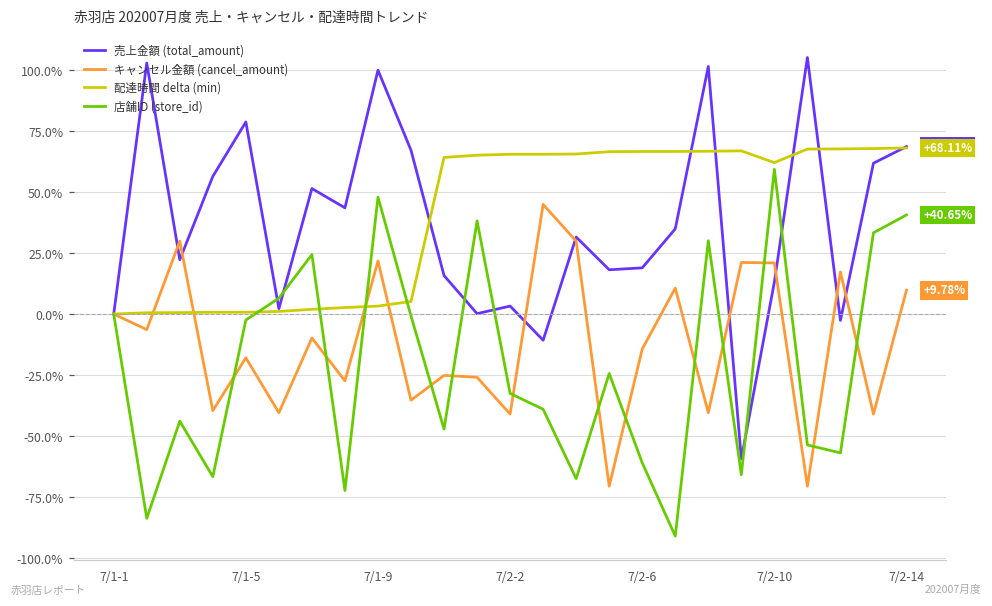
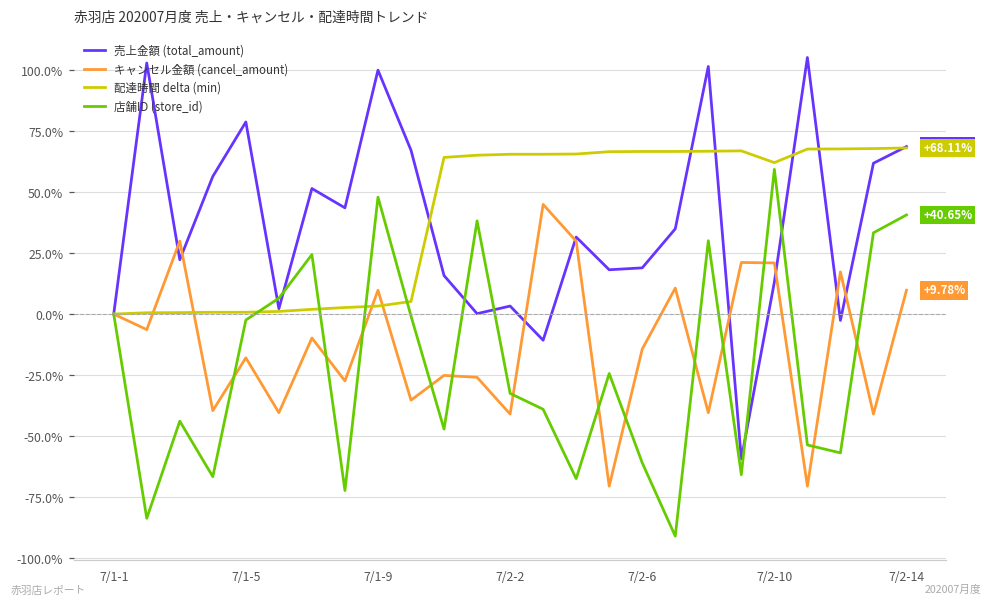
  {
    "売上金額 (total_amount)": {
      "7/1-5": "79%",
      "7/1-9": "100%",
      "7/2-2": "3%",
      "7/2-6": "19%",
      "7/2-10": "13%"
    },
    "キャンセル金額 (cancel_amount)": {
      "7/1-5": "-18%",
-     "7/1-9": "22%",
+     "7/1-9": "10%",
      "7/2-2": "-41%",
      "7/2-6": "-14%",
      "7/2-10": "21%"
    },
    "配達時間 delta (min)": {
      "7/1-5": "1%",
      "7/1-9": "3%",
      "7/2-2": "66%",
      "7/2-6": "67%",
      "7/2-10": "62%"
    },
    "店舗ID (store_id)": {
      "7/1-5": "-2%",
      "7/1-9": "48%",
      "7/2-2": "-33%",
      "7/2-6": "-61%",
      "7/2-10": "59%"
    }
  }
